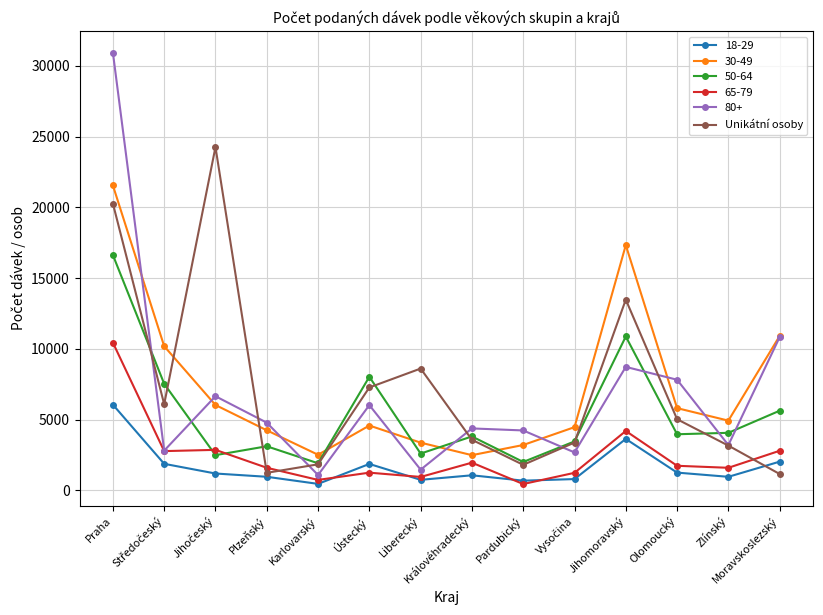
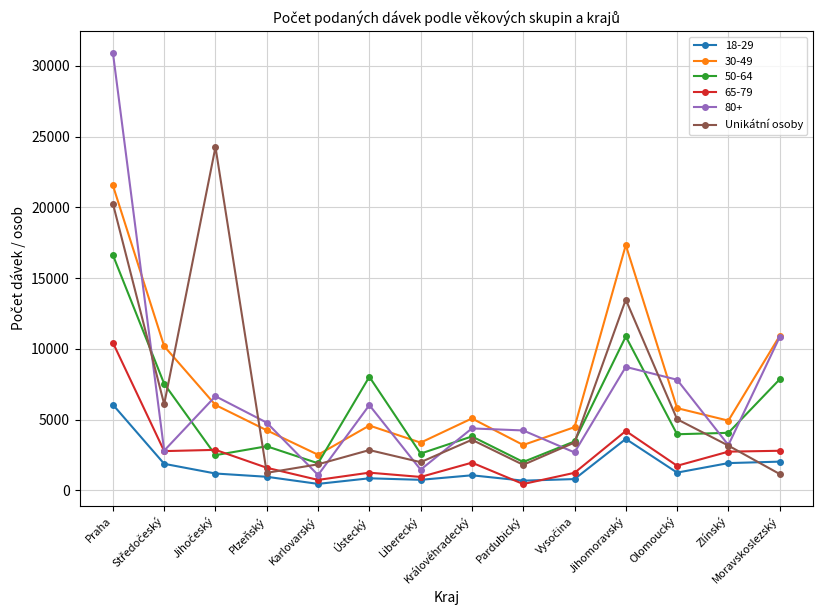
  {
    "18-29": {
      "Praha": 6100,
      "Středočeský": 1900,
      "Jihočeský": 1200,
      "Plzeňský": 1000,
      "Karlovarský": 500,
-     "Ústecký": 1900,
+     "Ústecký": 900,
      "Liberecký": 800,
      "Královéhradecký": 1100,
      "Pardubický": 700,
      "Vysočina": 800,
      "Jihomoravský": 3600,
      "Olomoucký": 1300,
-     "Zlínský": 1000,
+     "Zlínský": 1900,
      "Moravskoslezský": 2000
    },
    "30-49": {
      "Praha": 21600,
      "Středočeský": 10200,
      "Jihočeský": 6000,
      "Plzeňský": 4300,
      "Karlovarský": 2500,
      "Ústecký": 4600,
      "Liberecký": 3400,
-     "Královéhradecký": 2500,
+     "Královéhradecký": 5100,
      "Pardubický": 3200,
      "Vysočina": 4500,
      "Jihomoravský": 17300,
      "Olomoucký": 5800,
      "Zlínský": 4900
    },
    "50-64": {
      "Praha": 16600,
      "Středočeský": 7500,
      "Jihočeský": 2500,
      "Plzeňský": 3100,
      "Ústecký": 8000,
      "Liberecký": 2600,
      "Královéhradecký": 3800,
      "Pardubický": 2000,
      "Jihomoravský": 10900,
      "Olomoucký": 4000,
      "Zlínský": 4100,
-     "Moravskoslezský": 5600
+     "Moravskoslezský": 7900
    },
    "65-79": {
      "Praha": 10400,
      "Jihočeský": 2900,
      "Plzeňský": 1600,
      "Karlovarský": 700,
      "Ústecký": 1300,
      "Liberecký": 1000,
      "Královéhradecký": 2000,
      "Pardubický": 500,
      "Vysočina": 1200,
      "Jihomoravský": 4200,
      "Olomoucký": 1700,
-     "Zlínský": 1600,
+     "Zlínský": 2700,
      "Moravskoslezský": 2800
    },
    "80+": {
      "Praha": 30900,
      "Jihočeský": 6700,
      "Plzeňský": 4800,
      "Karlovarský": 1100,
      "Ústecký": 6000,
      "Liberecký": 1500,
      "Královéhradecký": 4400,
      "Pardubický": 4200,
      "Vysočina": 2700,
      "Jihomoravský": 8700,
      "Olomoucký": 7800
    },
    "Unikátní osoby": {
      "Praha": 20300,
      "Středočeský": 6100,
      "Jihočeský": 24300,
      "Plzeňský": 1200,
-     "Ústecký": 7300,
-     "Liberecký": 8600,
+     "Ústecký": 2900,
+     "Liberecký": 2000,
      "Královéhradecký": 3600,
      "Pardubický": 1800,
      "Jihomoravský": 13500,
      "Olomoucký": 5000,
      "Moravskoslezský": 1200
    }
  }
